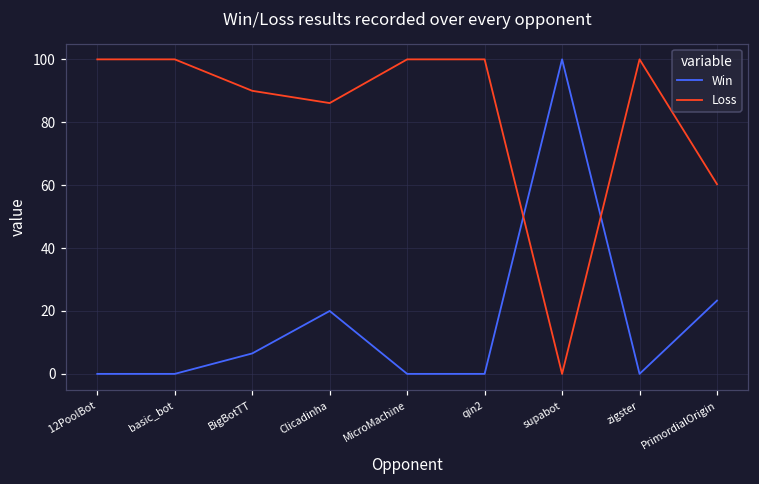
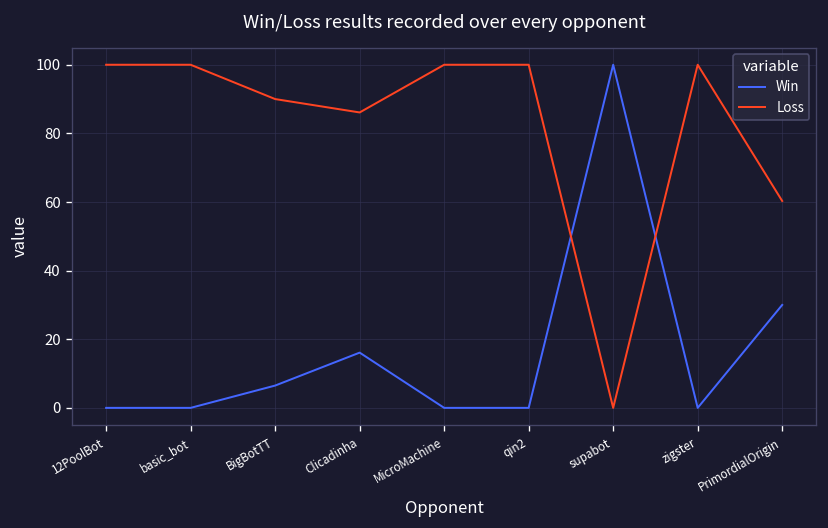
  {
    "Win": {
      "12PoolBot": 0,
      "basic_bot": 0,
      "BigBotTT": 7,
-     "Clicadinha": 20,
+     "Clicadinha": 16,
      "MicroMachine": 0,
      "qin2": 0,
      "supabot": 100,
      "zigster": 0,
-     "PrimordialOrigin": 23
+     "PrimordialOrigin": 30
    },
    "Loss": {
      "12PoolBot": 100,
      "basic_bot": 100,
      "BigBotTT": 90,
      "Clicadinha": 86,
      "MicroMachine": 100,
      "qin2": 100,
      "supabot": 0,
      "zigster": 100,
      "PrimordialOrigin": 60
    }
  }
